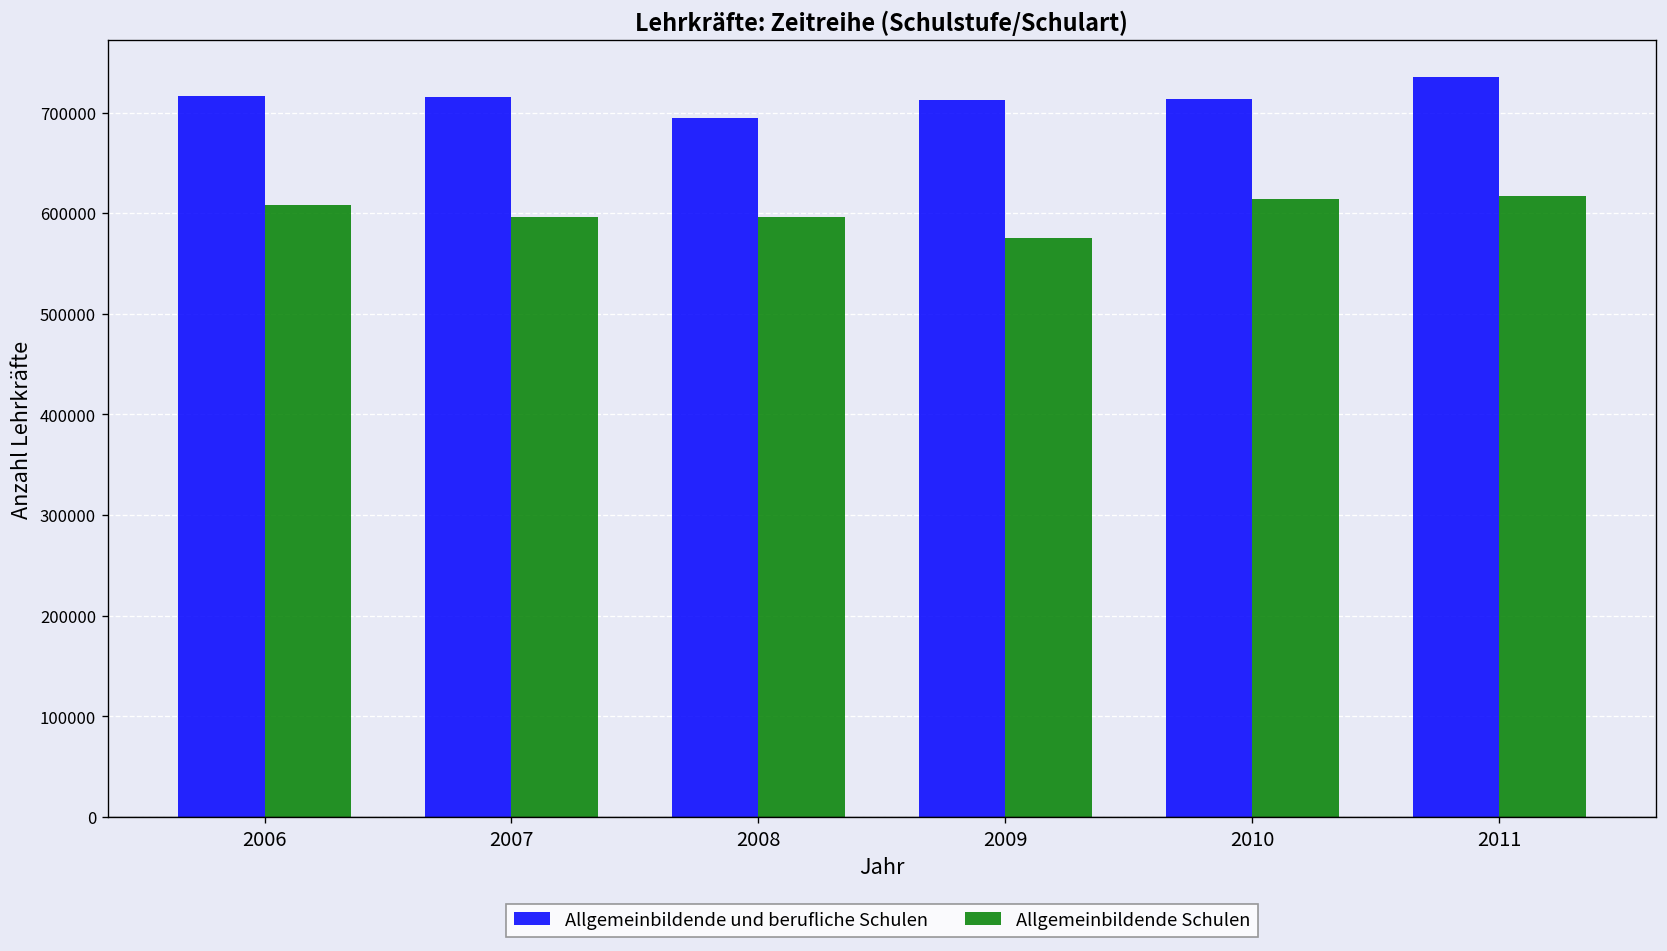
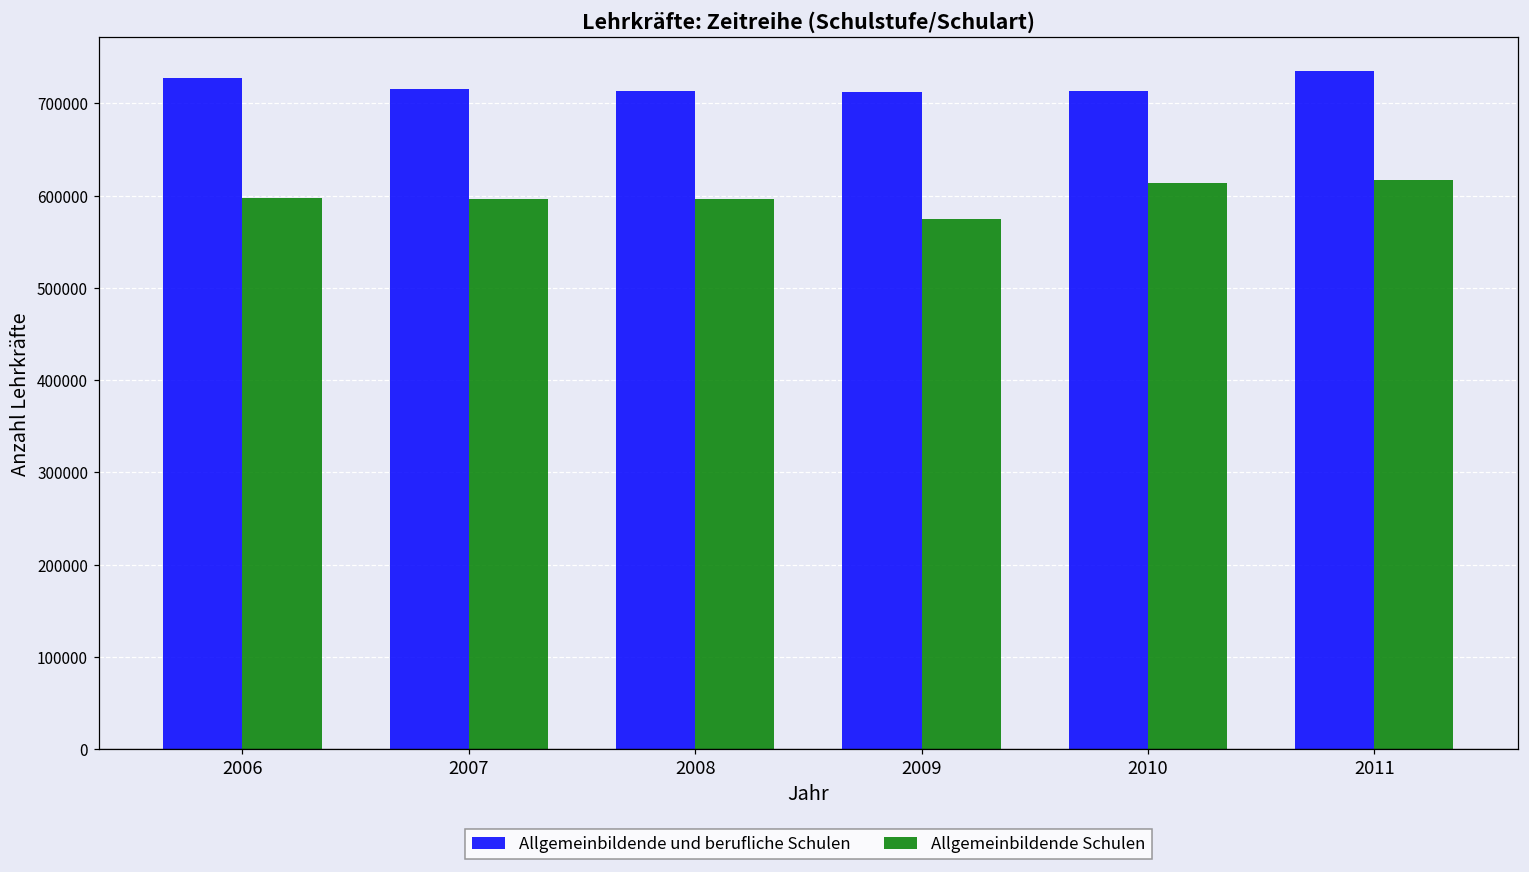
  {
    "Allgemeinbildende und berufliche Schulen": {
-     "2006": 720000,
+     "2006": 730000,
      "2007": 720000,
-     "2008": 690000,
+     "2008": 710000,
      "2009": 710000,
      "2010": 710000,
      "2011": 730000
    },
    "Allgemeinbildende Schulen": {
-     "2006": 610000,
+     "2006": 600000,
      "2007": 600000,
      "2008": 600000,
      "2009": 580000,
      "2010": 610000,
      "2011": 620000
    }
  }
